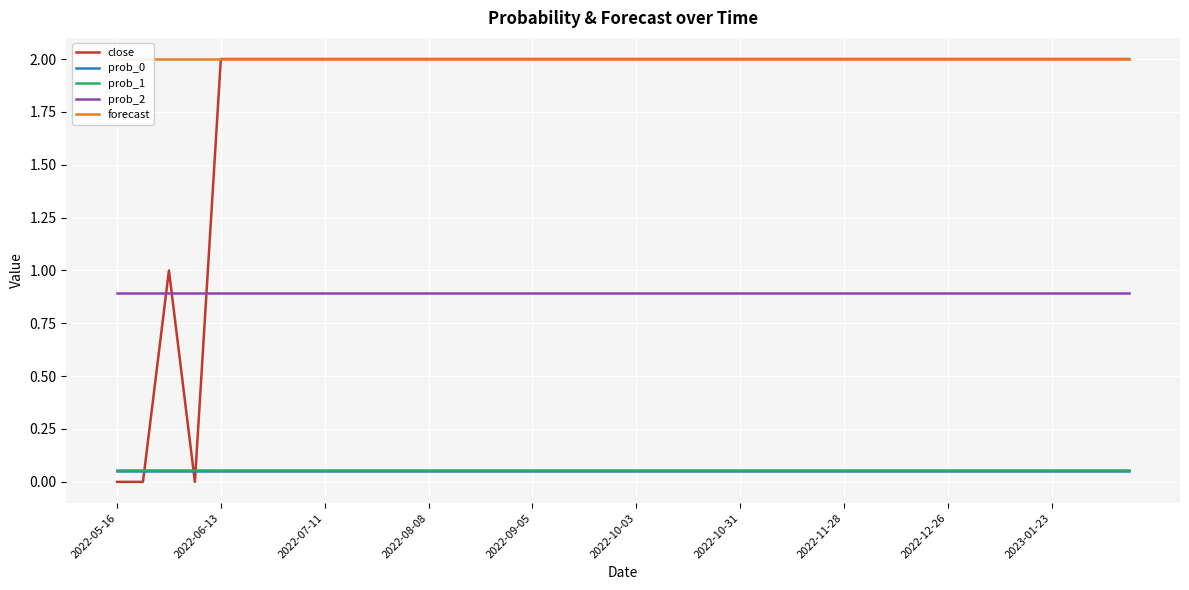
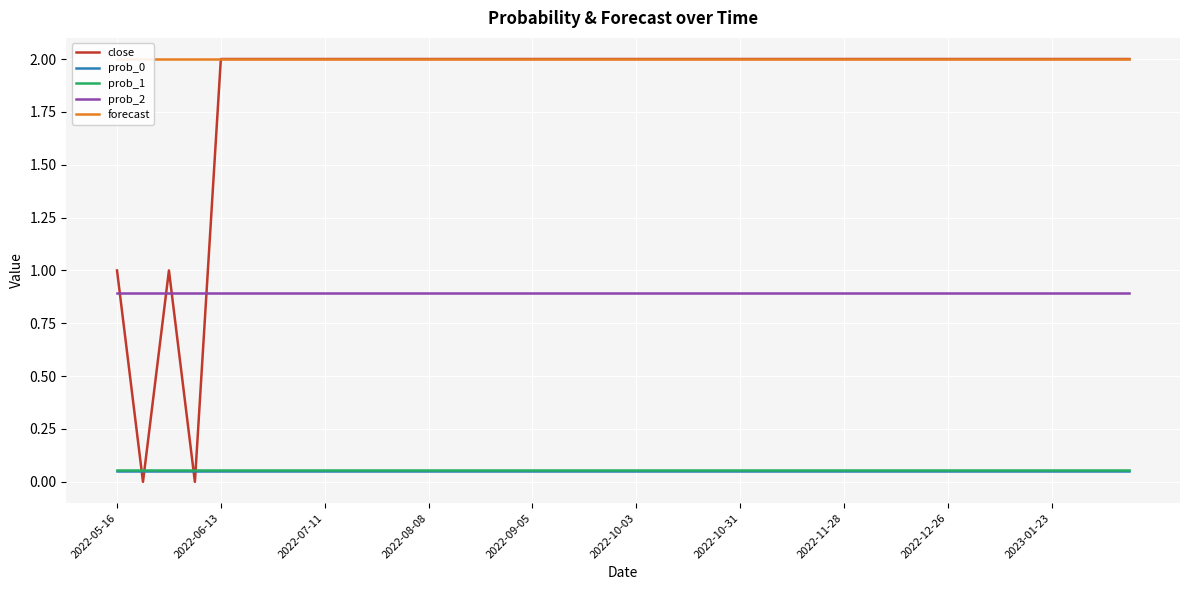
  {
    "close": {
-     "2022-05-16": 0
+     "2022-05-16": 1
    },
    "prob_2": {
      "2022-05-16": 0.89,
      "2022-06-13": 0.89,
      "2022-07-11": 0.89,
      "2022-08-08": 0.89,
      "2022-09-05": 0.89,
      "2022-10-03": 0.89,
      "2022-10-31": 0.89,
      "2022-11-28": 0.89,
      "2022-12-26": 0.89,
      "2023-01-23": 0.89
    }
  }
